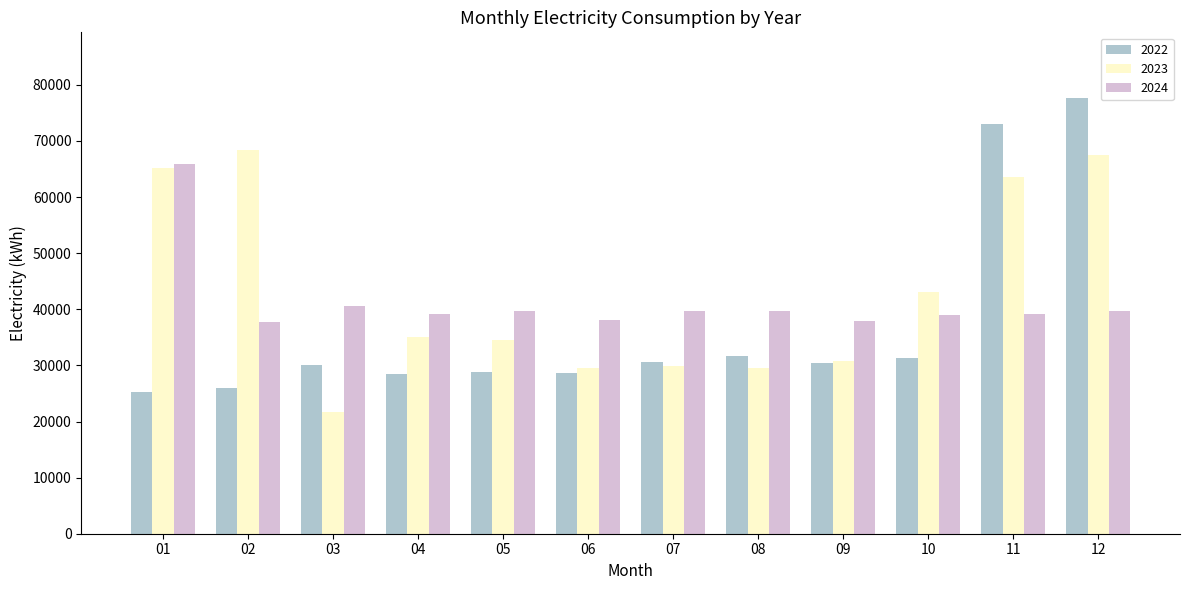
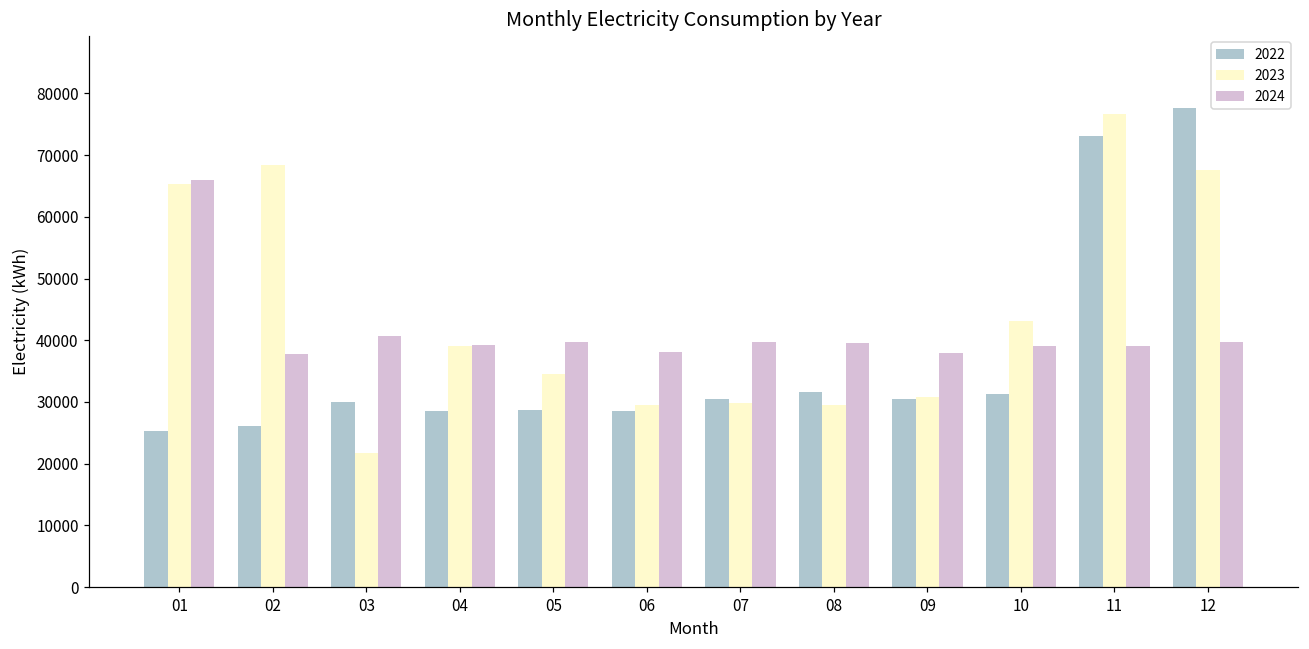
  {
    "2023": {
      "01": 65000,
      "02": 68000,
      "03": 22000,
-     "04": 35000,
+     "04": 39000,
      "05": 35000,
      "06": 29000,
      "07": 30000,
      "08": 29000,
      "09": 31000,
      "10": 43000,
-     "11": 64000,
+     "11": 77000,
      "12": 68000
    }
  }
